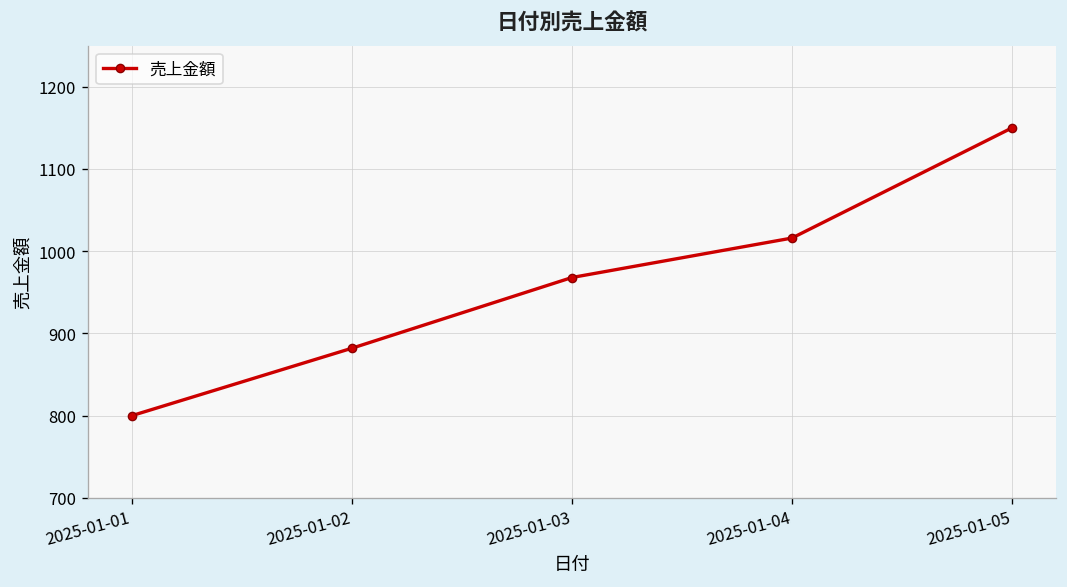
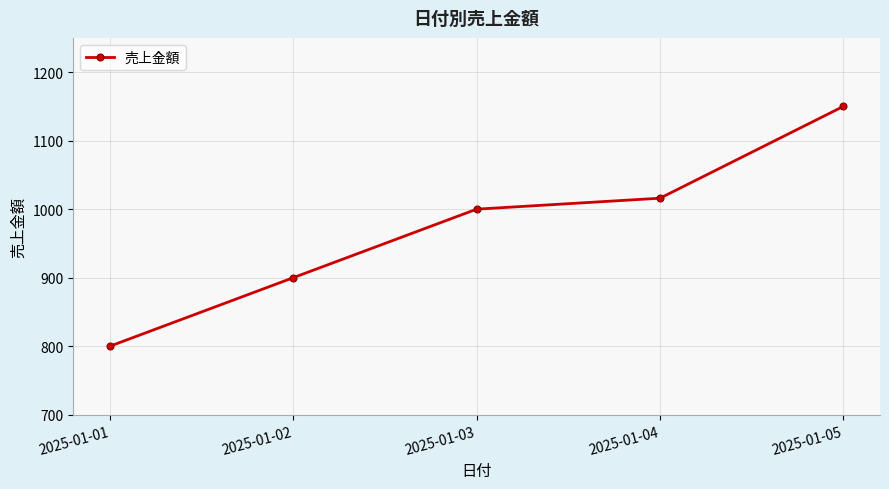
  {
    "2025-01-01": 800,
-   "2025-01-02": 880,
-   "2025-01-03": 970,
+   "2025-01-02": 900,
+   "2025-01-03": 1000,
    "2025-01-04": 1020,
    "2025-01-05": 1150
  }
